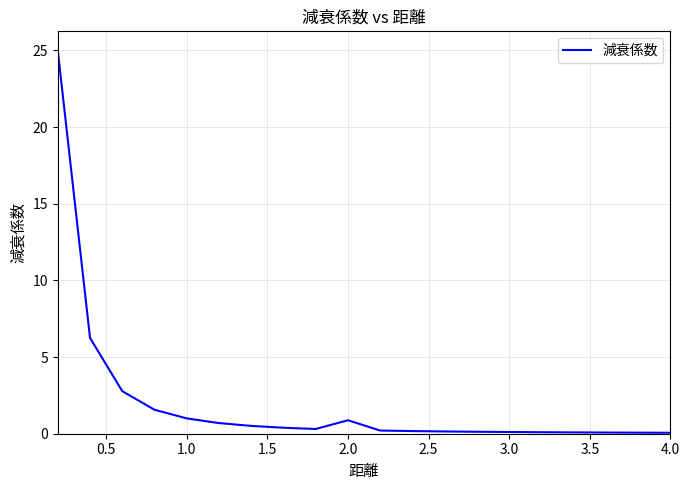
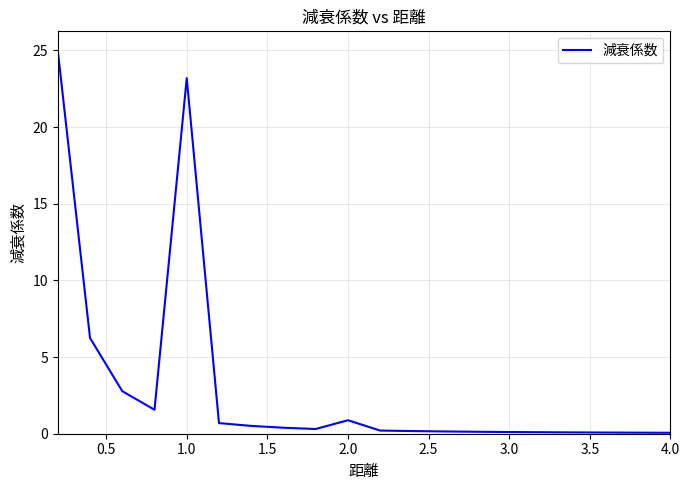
  {
-   "1.0": 1.0,
+   "1.0": 23.2,
    "2.0": 0.9,
    "3.0": 0.1,
    "4.0": 0.1
  }
